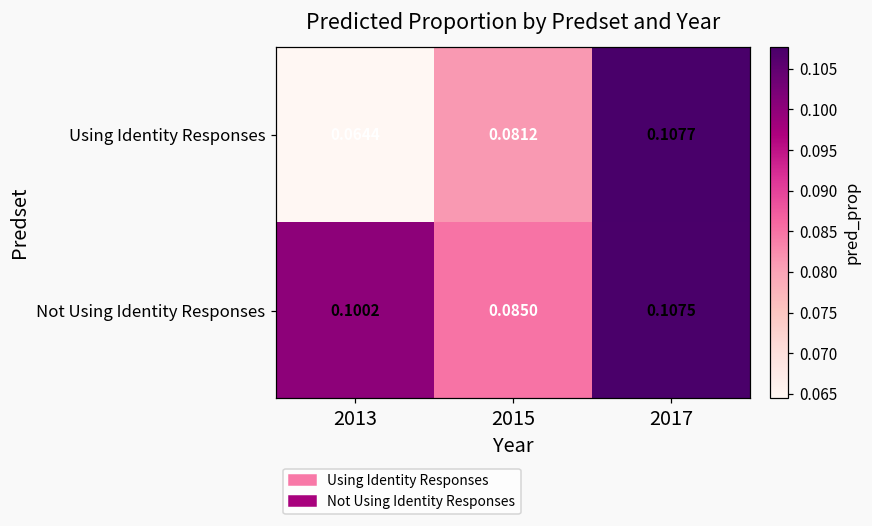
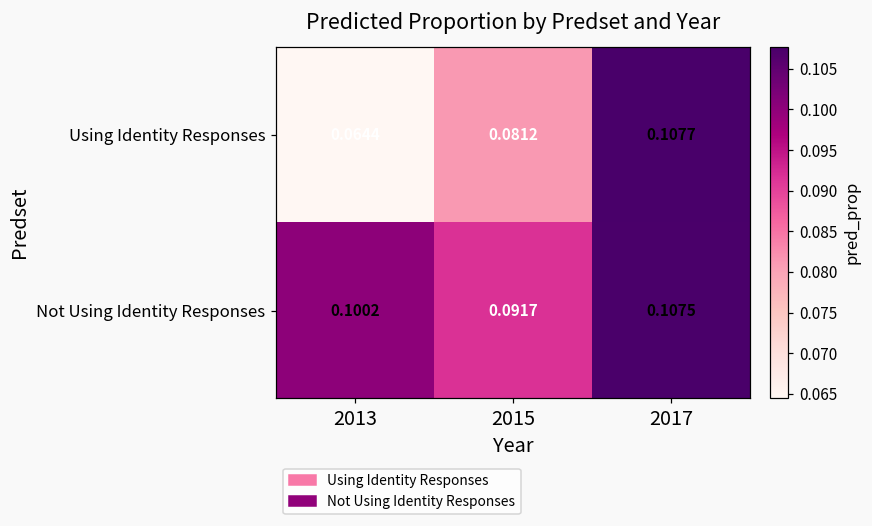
  {
    "Using Identity Responses": {
      "2015": 0.0812,
      "2017": 0.1077
    },
    "Not Using Identity Responses": {
      "2013": 0.1002,
-     "2015": 0.0850,
+     "2015": 0.0917,
      "2017": 0.1075
    }
  }
